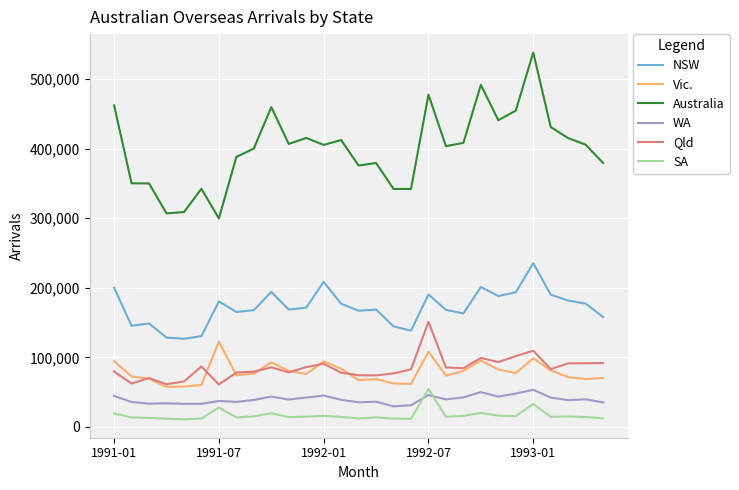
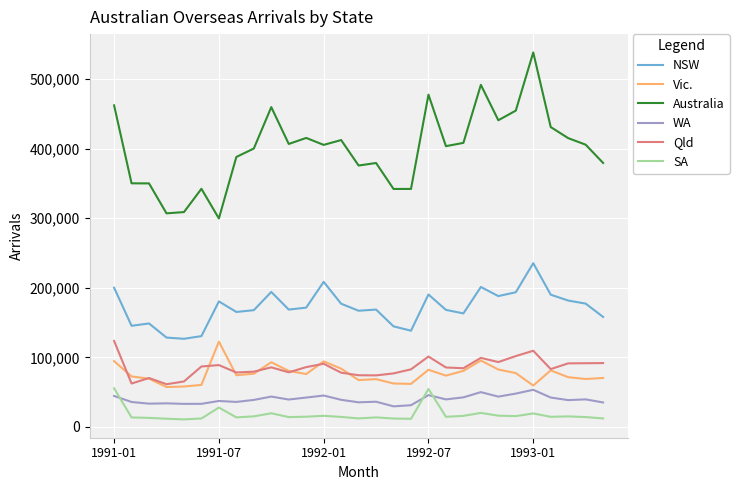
  {
    "Vic.": {
      "1991-01": "90,000",
      "1991-07": "120,000",
-     "1992-07": "110,000",
-     "1993-01": "100,000"
+     "1992-07": "80,000",
+     "1993-01": "60,000"
    },
    "Australia": {
      "1991-01": "460,000",
      "1991-07": "300,000",
      "1992-01": "410,000",
      "1992-07": "480,000",
      "1993-01": "540,000"
    },
    "Qld": {
-     "1991-01": "80,000",
-     "1991-07": "60,000",
-     "1992-07": "150,000",
+     "1991-01": "120,000",
+     "1991-07": "90,000",
+     "1992-07": "100,000",
      "1993-01": "110,000"
    },
    "SA": {
-     "1991-01": "20,000",
+     "1991-01": "60,000",
      "1991-07": "30,000",
      "1992-01": "20,000",
      "1992-07": "50,000",
-     "1993-01": "30,000"
+     "1993-01": "20,000"
    }
  }
